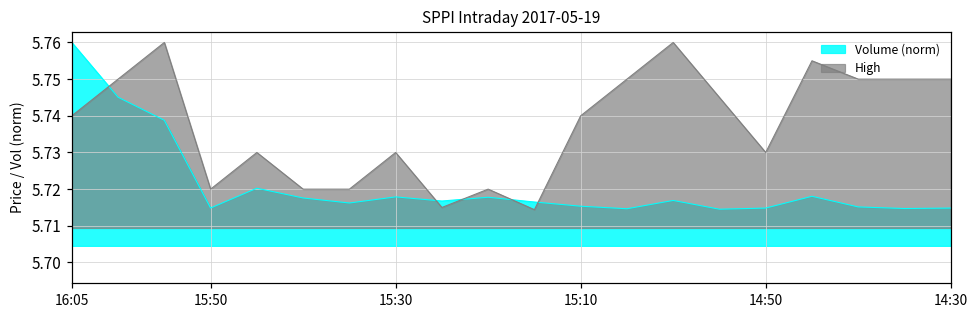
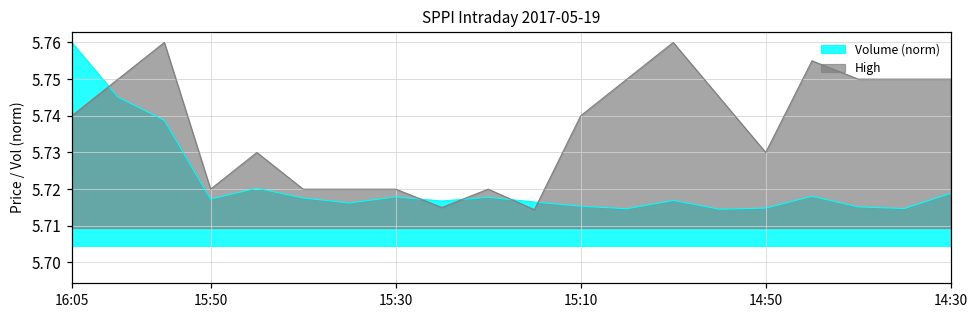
  {
    "Volume (norm)": {
      "16:05": 5.760,
-     "15:50": 5.715,
+     "15:50": 5.717,
      "15:30": 5.718,
      "15:10": 5.715,
      "14:50": 5.715,
-     "14:30": 5.715
+     "14:30": 5.719
    },
    "High": {
      "16:05": 5.74,
      "15:50": 5.72,
-     "15:30": 5.73,
+     "15:30": 5.72,
      "15:10": 5.74,
      "14:50": 5.73,
      "14:30": 5.75
    }
  }
